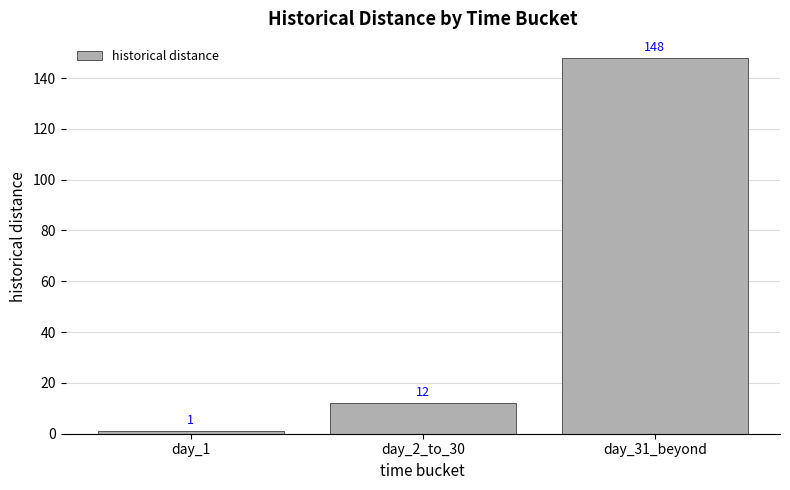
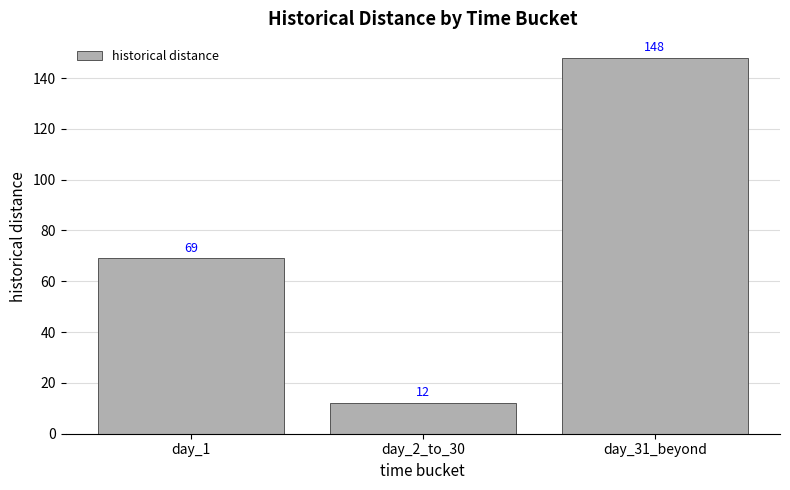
  {
-   "day_1": 1,
+   "day_1": 69,
    "day_2_to_30": 12,
    "day_31_beyond": 148
  }
